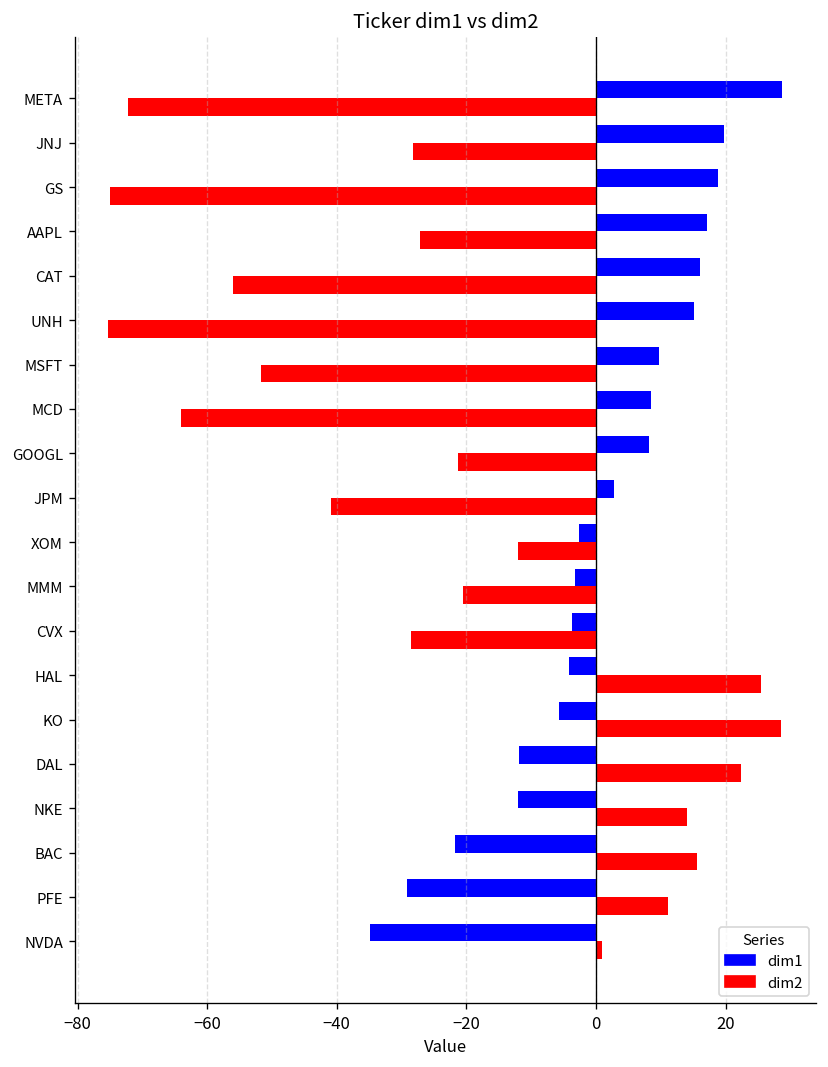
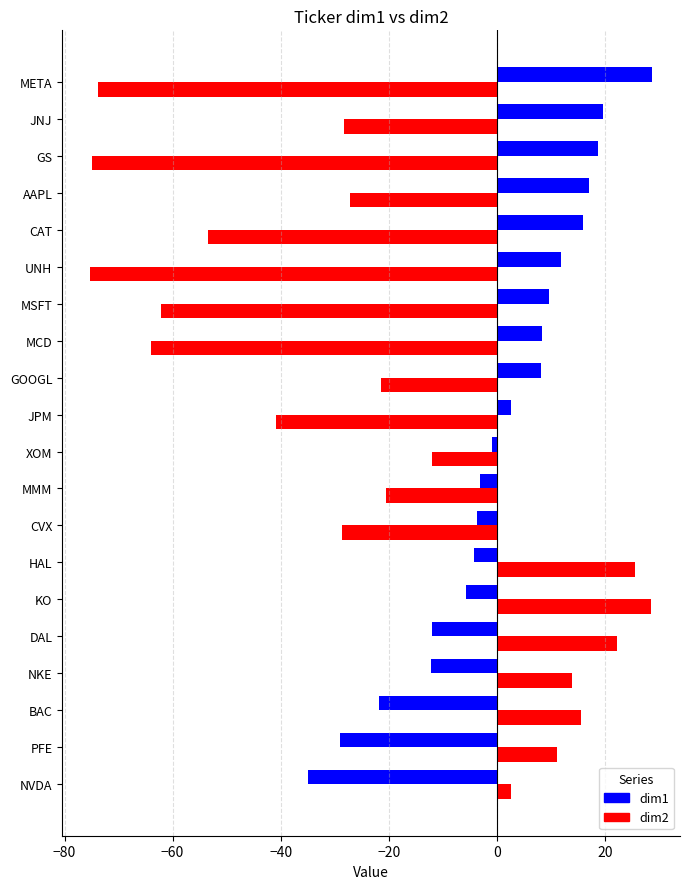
  {
    "dim1": {
      "META": 29,
      "JNJ": 20,
      "GS": 19,
      "AAPL": 17,
      "CAT": 16,
-     "UNH": 15,
+     "UNH": 12,
      "MSFT": 10,
      "MCD": 8,
      "GOOGL": 8,
      "JPM": 3,
-     "XOM": -3,
+     "XOM": -1,
      "MMM": -3,
      "CVX": -4,
      "HAL": -4,
      "KO": -6,
      "DAL": -12,
      "NKE": -12,
      "BAC": -22,
      "PFE": -29,
      "NVDA": -35
    },
    "dim2": {
-     "META": -72,
+     "META": -74,
      "JNJ": -28,
      "GS": -75,
      "AAPL": -27,
-     "CAT": -56,
+     "CAT": -53,
      "UNH": -75,
-     "MSFT": -52,
+     "MSFT": -62,
      "MCD": -64,
      "GOOGL": -21,
      "JPM": -41,
      "XOM": -12,
      "MMM": -21,
      "CVX": -29,
      "HAL": 26,
      "KO": 29,
      "DAL": 22,
      "NKE": 14,
      "BAC": 16,
      "PFE": 11,
-     "NVDA": 1
+     "NVDA": 3
    }
  }
